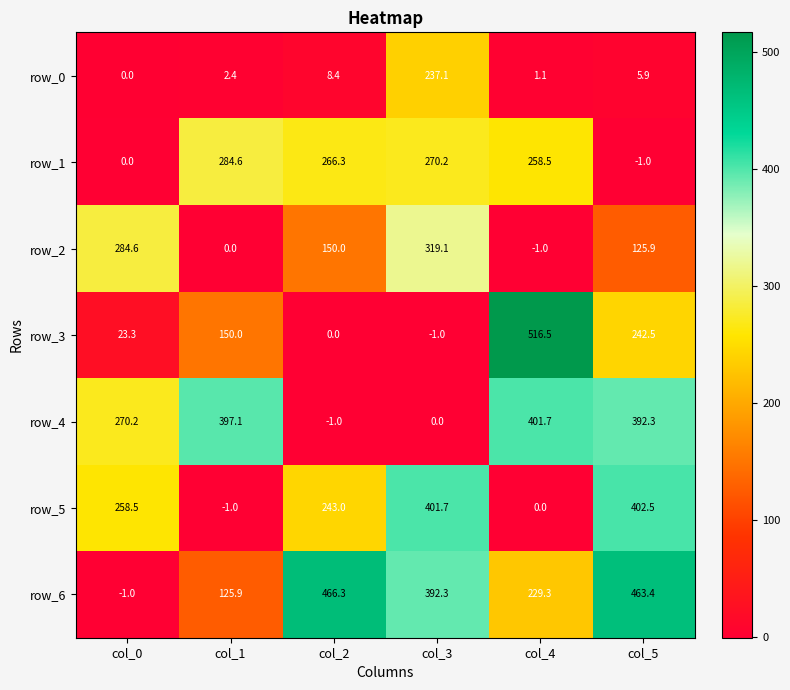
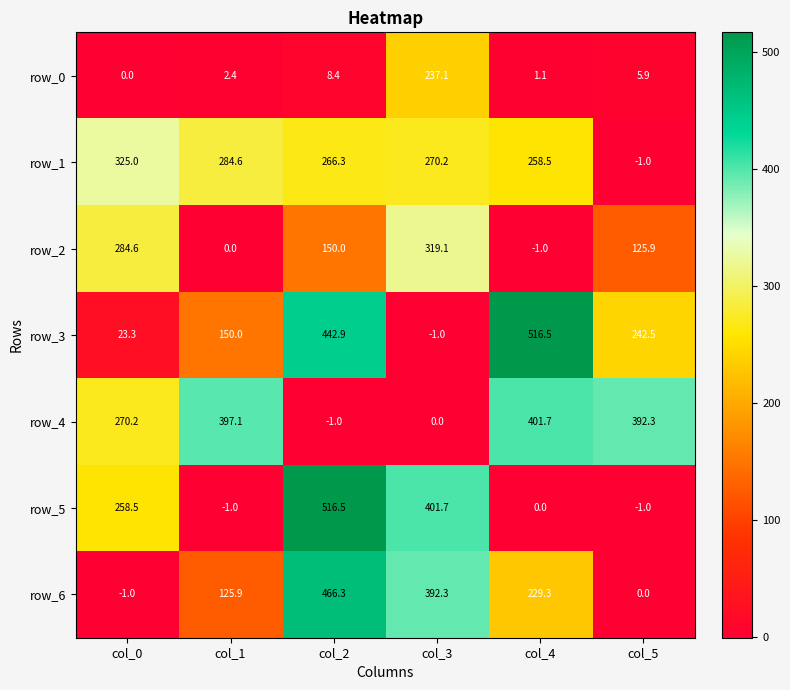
  {
    "row_0": {
      "col_0": 0.0,
      "col_1": 2.4,
      "col_2": 8.4,
      "col_3": 237.1,
      "col_4": 1.1,
      "col_5": 5.9
    },
    "row_1": {
-     "col_0": 0.0,
+     "col_0": 325.0,
      "col_1": 284.6,
      "col_2": 266.3,
      "col_3": 270.2,
      "col_4": 258.5,
      "col_5": -1.0
    },
    "row_2": {
      "col_0": 284.6,
      "col_1": 0.0,
      "col_2": 150.0,
      "col_3": 319.1,
      "col_4": -1.0,
      "col_5": 125.9
    },
    "row_3": {
      "col_0": 23.3,
      "col_1": 150.0,
-     "col_2": 0.0,
+     "col_2": 442.9,
      "col_3": -1.0,
      "col_4": 516.5,
      "col_5": 242.5
    },
    "row_4": {
      "col_0": 270.2,
      "col_1": 397.1,
      "col_2": -1.0,
      "col_3": 0.0,
      "col_4": 401.7,
      "col_5": 392.3
    },
    "row_5": {
      "col_0": 258.5,
      "col_1": -1.0,
-     "col_2": 243.0,
+     "col_2": 516.5,
      "col_3": 401.7,
      "col_4": 0.0,
-     "col_5": 402.5
+     "col_5": -1.0
    },
    "row_6": {
      "col_0": -1.0,
      "col_1": 125.9,
      "col_2": 466.3,
      "col_3": 392.3,
      "col_4": 229.3,
-     "col_5": 463.4
+     "col_5": 0.0
    }
  }
